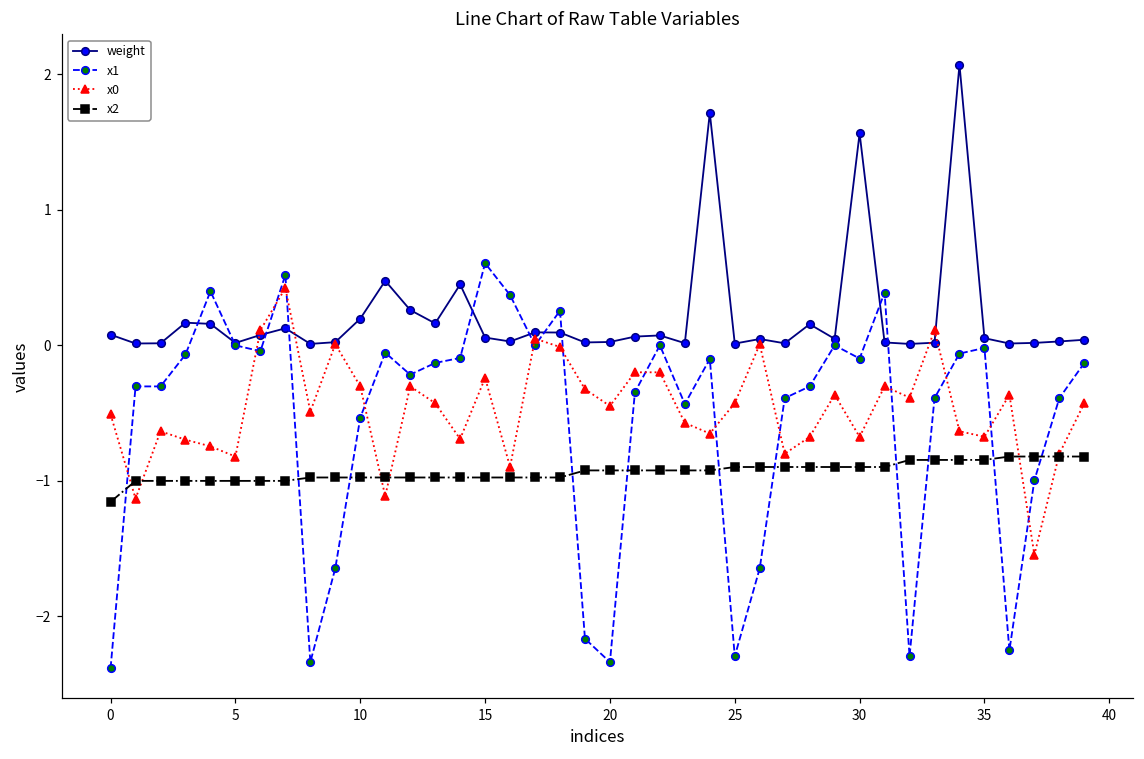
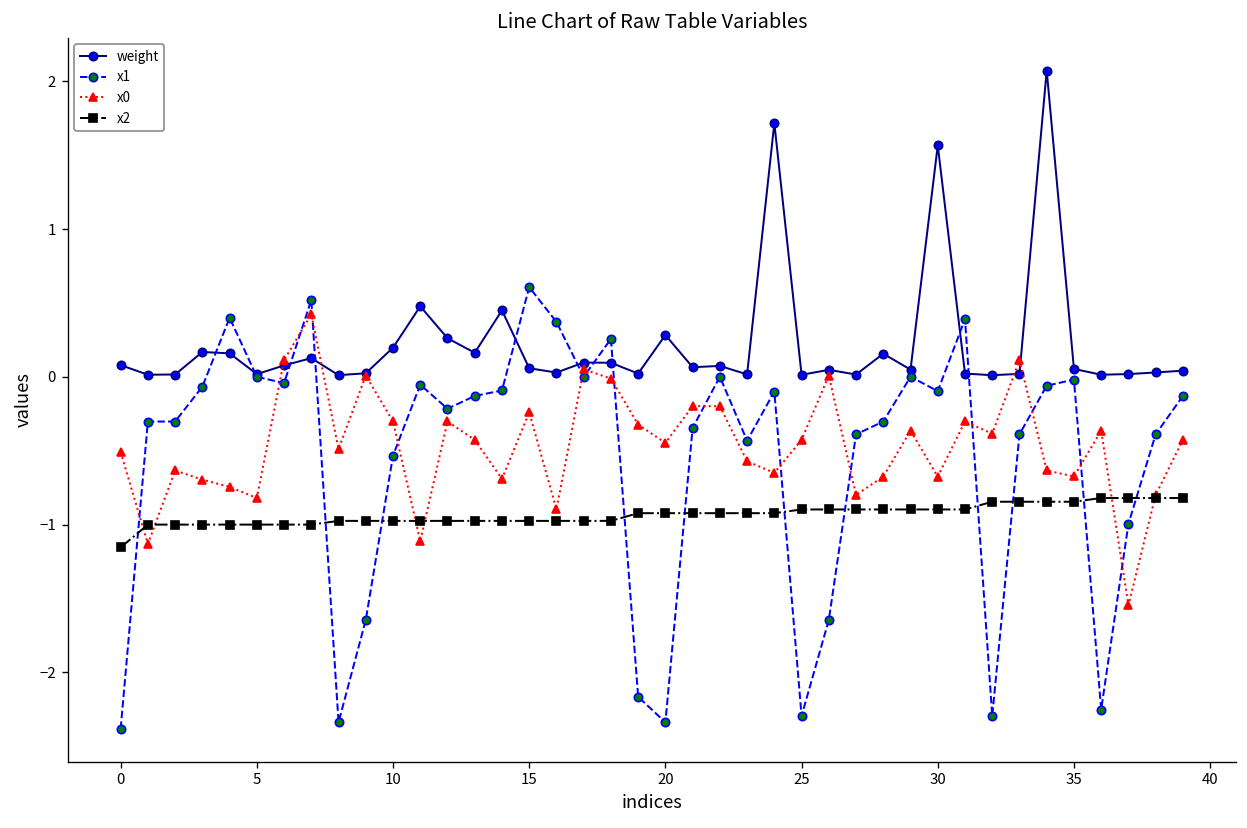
  {
    "weight": {
      "0": 0.08,
      "10": 0.20,
      "15": 0.06,
-     "20": 0.03,
+     "20": 0.28,
      "25": 0.01,
      "30": 1.57,
      "35": 0.05
    },
    "x1": {
      "0": -2.38,
      "10": -0.53,
      "15": 0.61,
      "20": -2.34,
      "25": -2.30,
      "30": -0.10,
      "35": -0.02
    },
    "x0": {
      "0": -0.51,
      "5": -0.82,
      "10": -0.30,
      "15": -0.24,
      "20": -0.45,
      "25": -0.43,
      "30": -0.68,
      "35": -0.67
    },
    "x2": {
      "0": -1.16,
      "5": -1.00,
      "10": -0.98,
      "15": -0.98,
      "20": -0.92,
      "25": -0.90,
      "30": -0.90,
      "35": -0.85
    }
  }
